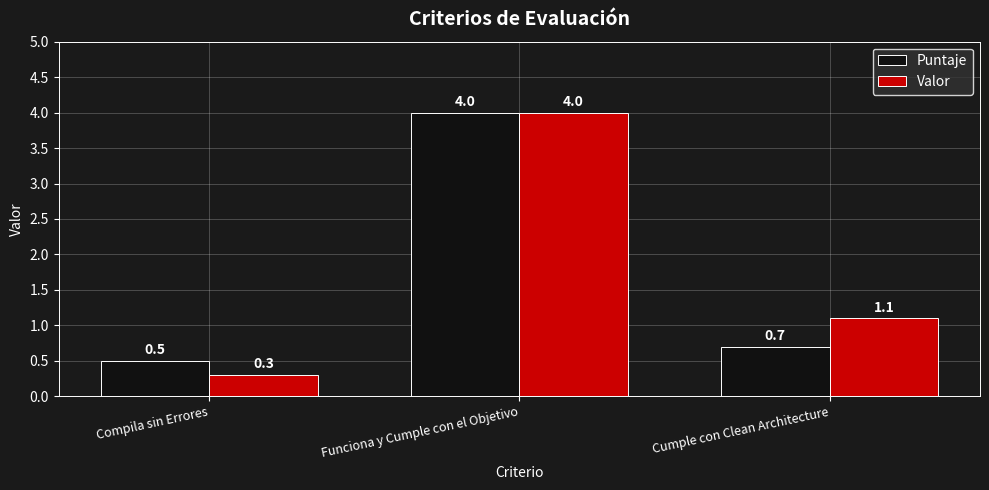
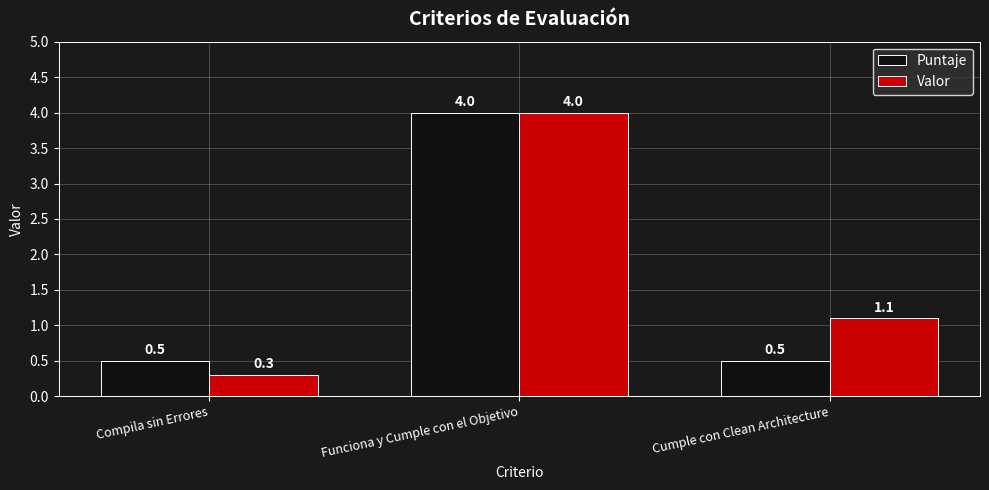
  {
    "Puntaje": {
      "Compila sin Errores": 0.5,
      "Funciona y Cumple con el Objetivo": 4.0,
-     "Cumple con Clean Architecture": 0.7
+     "Cumple con Clean Architecture": 0.5
    },
    "Valor": {
      "Compila sin Errores": 0.3,
      "Funciona y Cumple con el Objetivo": 4.0,
      "Cumple con Clean Architecture": 1.1
    }
  }
